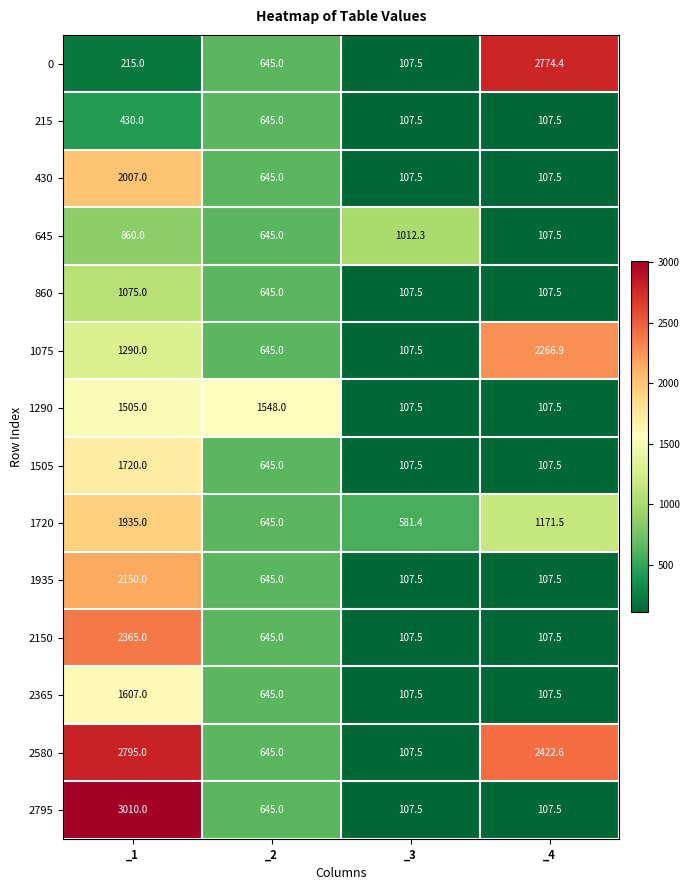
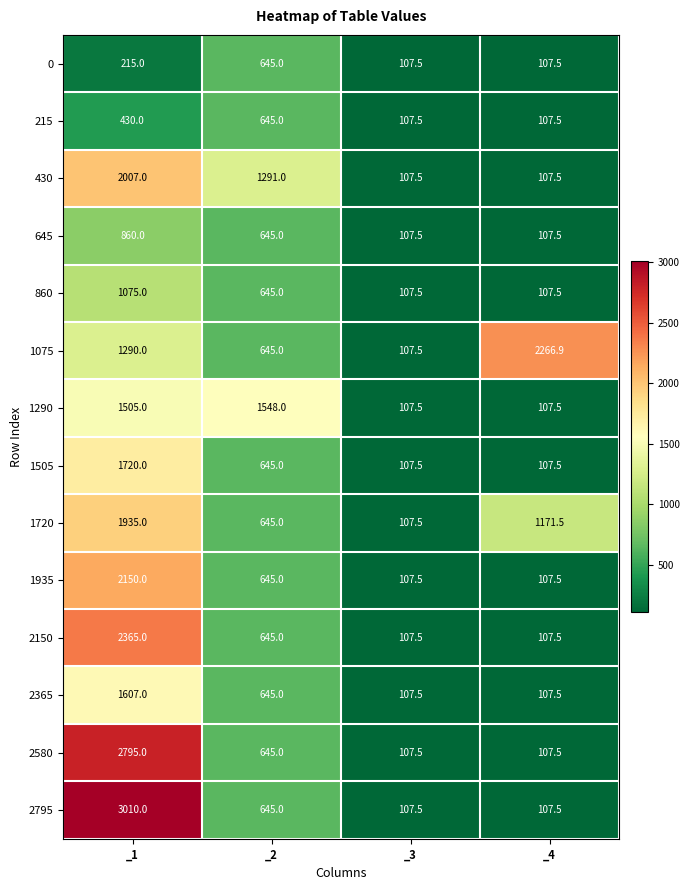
  {
    "0": {
      "_1": 215.0,
      "_2": 645.0,
      "_3": 107.5,
-     "_4": 2774.4
+     "_4": 107.5
    },
    "215": {
      "_1": 430.0,
      "_2": 645.0,
      "_3": 107.5,
      "_4": 107.5
    },
    "430": {
      "_1": 2007.0,
-     "_2": 645.0,
+     "_2": 1291.0,
      "_3": 107.5,
      "_4": 107.5
    },
    "645": {
      "_1": 860.0,
      "_2": 645.0,
-     "_3": 1012.3,
+     "_3": 107.5,
      "_4": 107.5
    },
    "860": {
      "_1": 1075.0,
      "_2": 645.0,
      "_3": 107.5,
      "_4": 107.5
    },
    "1075": {
      "_1": 1290.0,
      "_2": 645.0,
      "_3": 107.5,
      "_4": 2266.9
    },
    "1290": {
      "_1": 1505.0,
      "_2": 1548.0,
      "_3": 107.5,
      "_4": 107.5
    },
    "1505": {
      "_1": 1720.0,
      "_2": 645.0,
      "_3": 107.5,
      "_4": 107.5
    },
    "1720": {
      "_1": 1935.0,
      "_2": 645.0,
-     "_3": 581.4,
+     "_3": 107.5,
      "_4": 1171.5
    },
    "1935": {
      "_1": 2150.0,
      "_2": 645.0,
      "_3": 107.5,
      "_4": 107.5
    },
    "2150": {
      "_1": 2365.0,
      "_2": 645.0,
      "_3": 107.5,
      "_4": 107.5
    },
    "2365": {
      "_1": 1607.0,
      "_2": 645.0,
      "_3": 107.5,
      "_4": 107.5
    },
    "2580": {
      "_1": 2795.0,
      "_2": 645.0,
      "_3": 107.5,
-     "_4": 2422.6
+     "_4": 107.5
    },
    "2795": {
      "_1": 3010.0,
      "_2": 645.0,
      "_3": 107.5,
      "_4": 107.5
    }
  }
